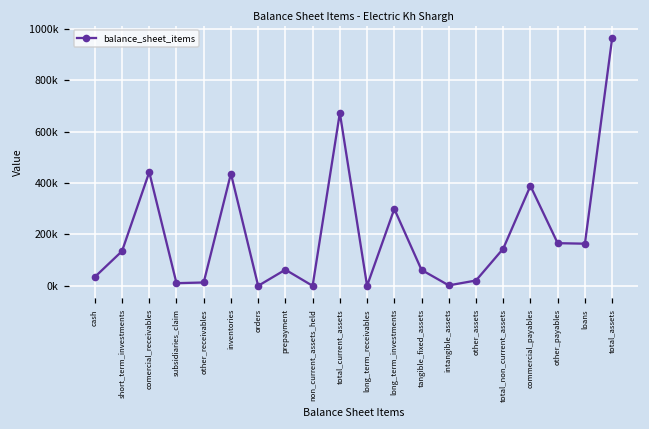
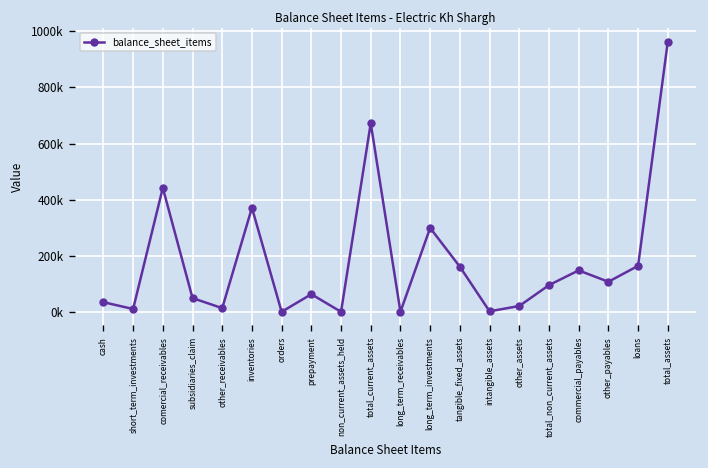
  {
    "cash": 30000,
-   "short_term_investments": 130000,
+   "short_term_investments": 10000,
    "comercial_receivables": 440000,
-   "subsidiaries_claim": 10000,
+   "subsidiaries_claim": 50000,
    "other_receivables": 10000,
-   "inventories": 440000,
+   "inventories": 370000,
    "orders": 0,
    "prepayment": 60000,
    "non_current_assets_held": 0,
    "total_current_assets": 670000,
    "long_term_receivables": 0,
    "long_term_investments": 300000,
-   "tangible_fixed_assets": 60000,
+   "tangible_fixed_assets": 160000,
    "intangible_assets": 0,
    "other_assets": 20000,
-   "total_non_current_assets": 140000,
-   "commercial_payables": 390000,
-   "other_payables": 170000,
+   "total_non_current_assets": 100000,
+   "commercial_payables": 150000,
+   "other_payables": 110000,
    "loans": 160000,
    "total_assets": 960000
  }
